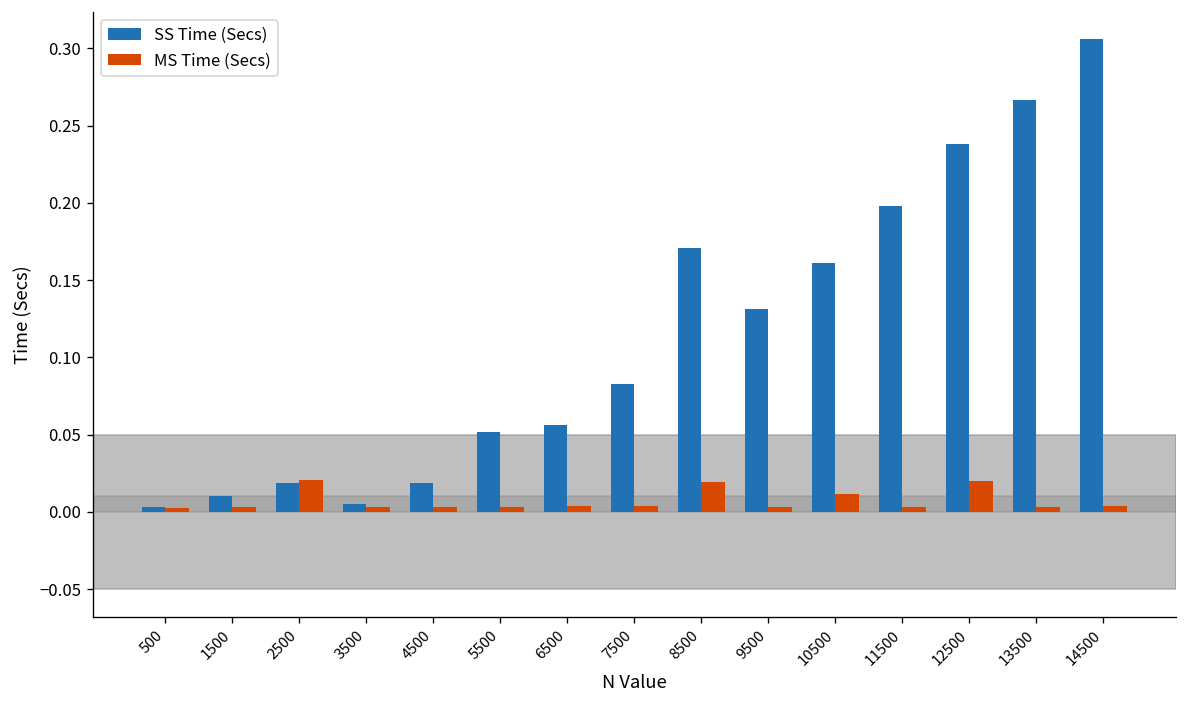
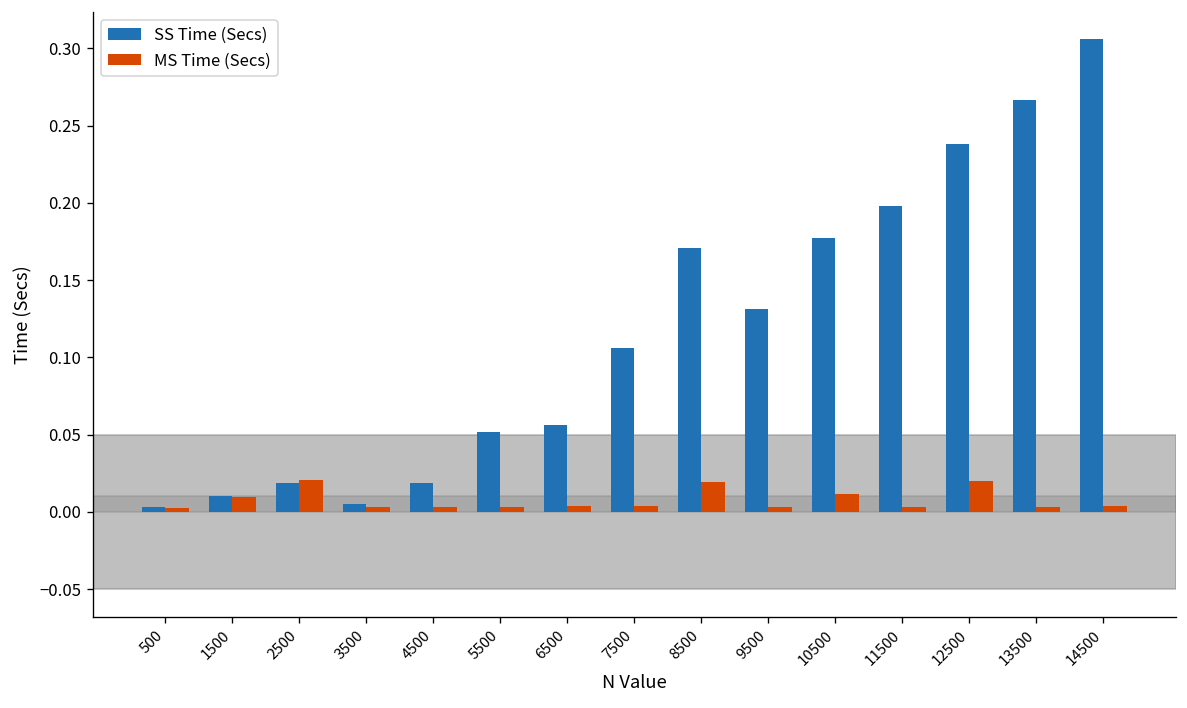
  {
    "SS Time (Secs)": {
      "500": 0.003,
      "1500": 0.010,
      "2500": 0.018,
      "3500": 0.005,
      "4500": 0.018,
      "5500": 0.052,
      "6500": 0.056,
-     "7500": 0.083,
+     "7500": 0.106,
      "8500": 0.171,
      "9500": 0.131,
-     "10500": 0.161,
+     "10500": 0.177,
      "11500": 0.198,
      "12500": 0.238,
      "13500": 0.267,
      "14500": 0.306
    },
    "MS Time (Secs)": {
      "500": 0.003,
-     "1500": 0.003,
+     "1500": 0.010,
      "2500": 0.020,
      "3500": 0.003,
      "4500": 0.003,
      "5500": 0.003,
      "6500": 0.004,
      "7500": 0.004,
      "8500": 0.019,
      "9500": 0.003,
      "10500": 0.011,
      "11500": 0.003,
      "12500": 0.020,
      "13500": 0.003,
      "14500": 0.004
    }
  }
